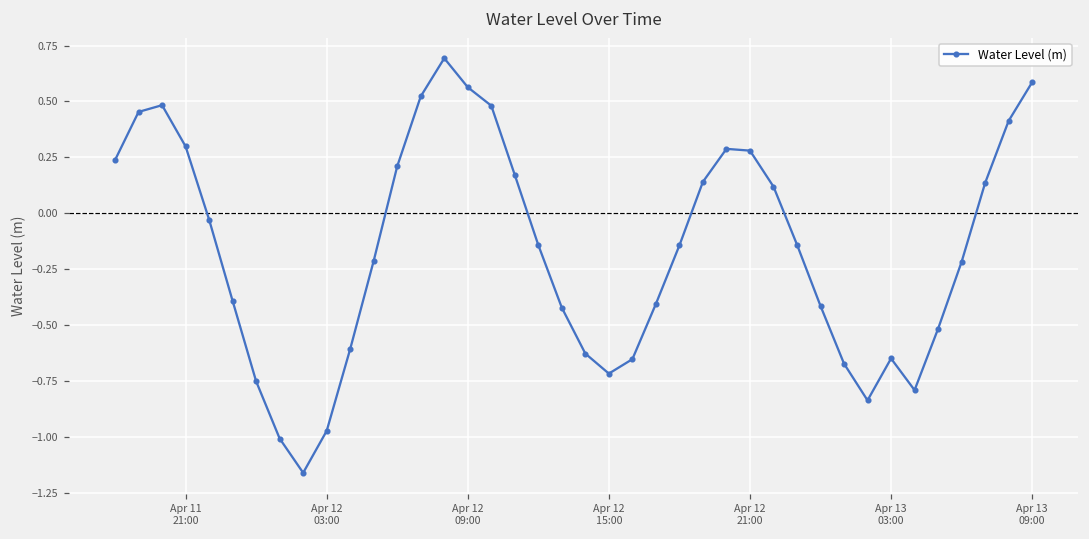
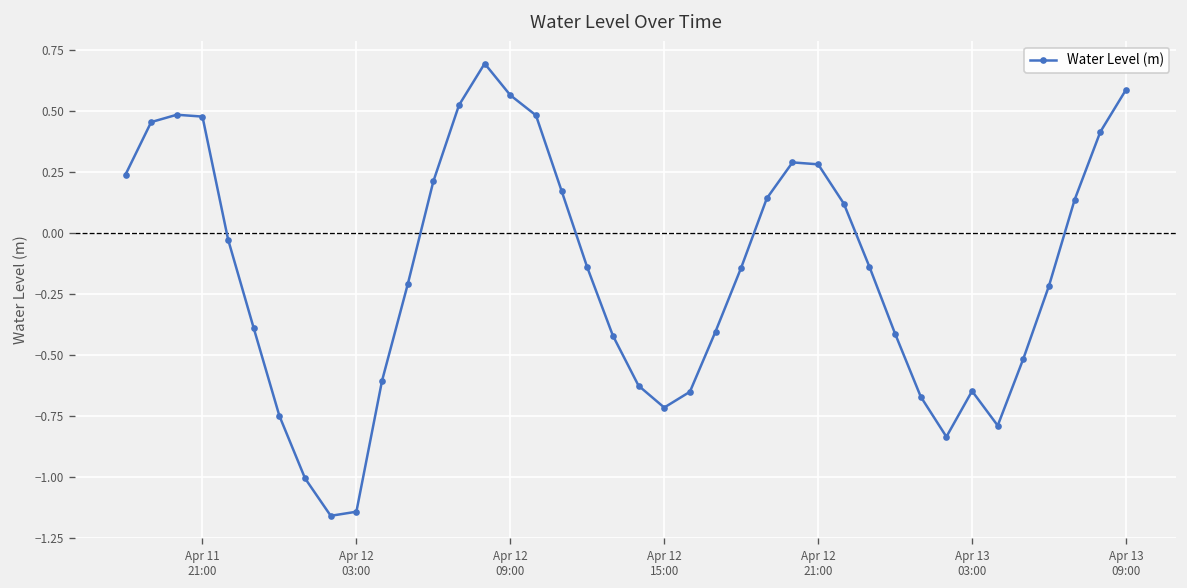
  {
-   "Apr 11 21:00": 0.30,
-   "Apr 12 03:00": -0.97,
+   "Apr 11 21:00": 0.48,
+   "Apr 12 03:00": -1.14,
    "Apr 12 09:00": 0.56,
    "Apr 12 15:00": -0.72,
    "Apr 12 21:00": 0.28,
    "Apr 13 03:00": -0.65,
    "Apr 13 09:00": 0.59
  }
